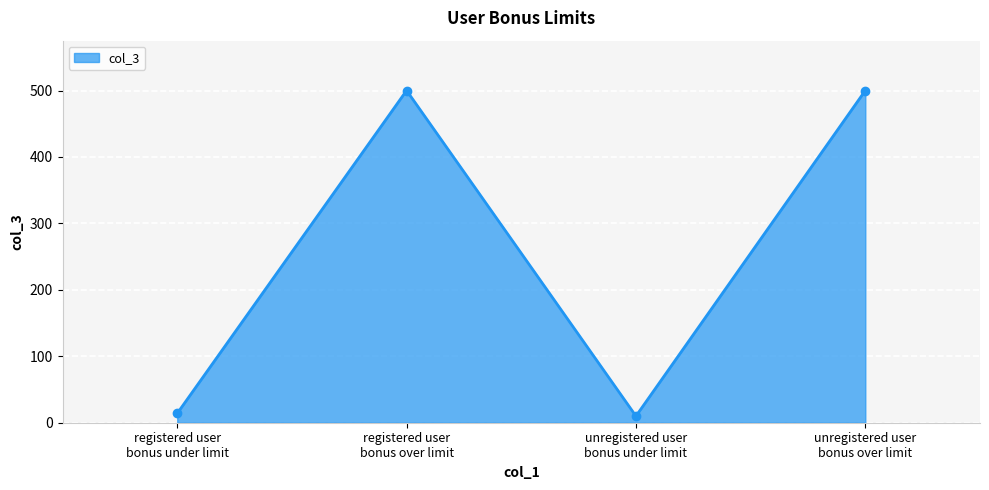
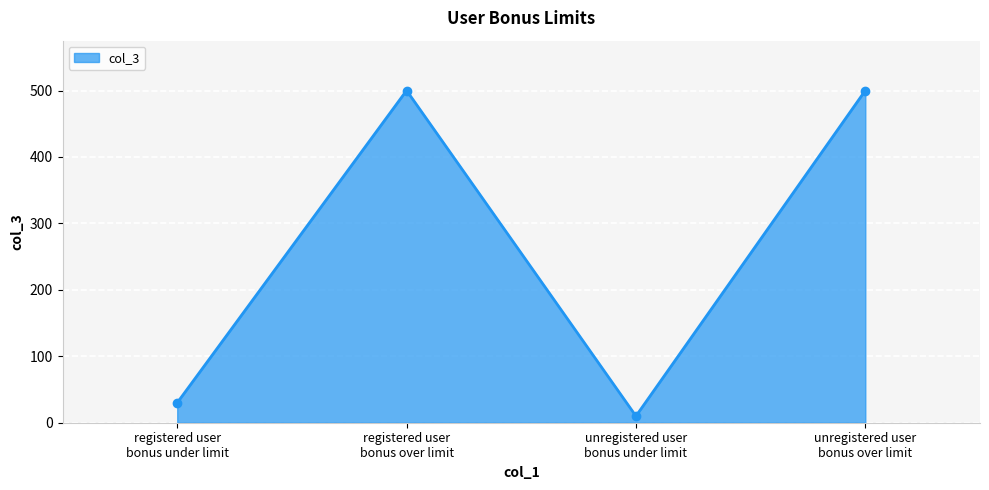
  {
-   "registered user bonus under limit": 10,
+   "registered user bonus under limit": 30,
    "registered user bonus over limit": 500,
    "unregistered user bonus under limit": 10,
    "unregistered user bonus over limit": 500
  }
